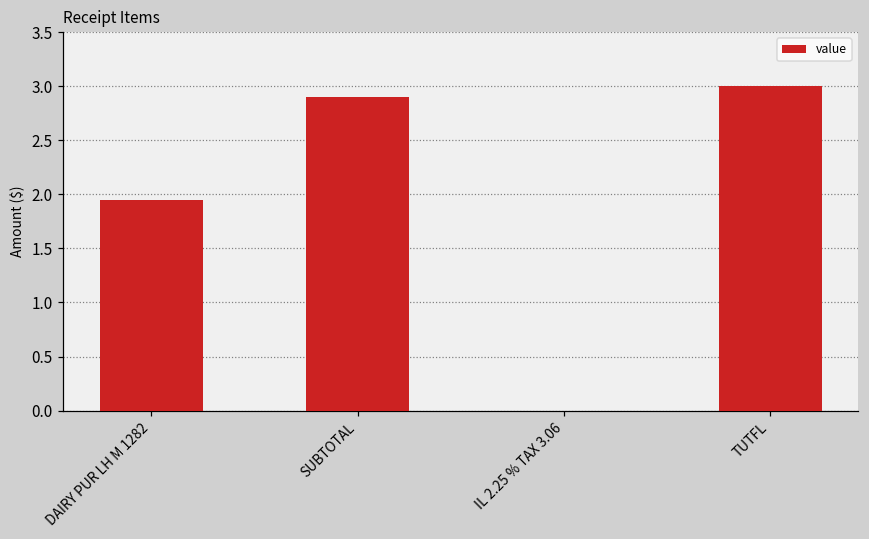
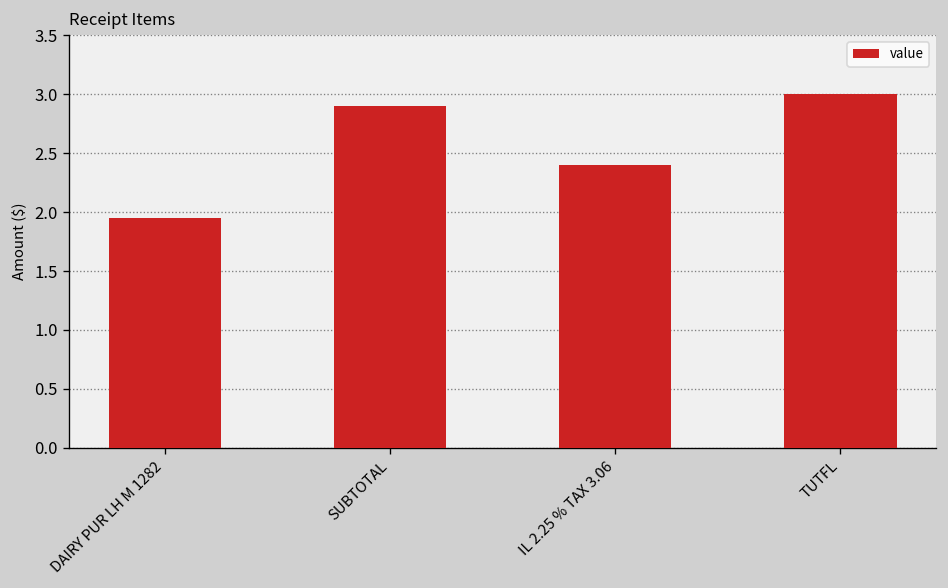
  {
    "DAIRY PUR LH M 1282": 2.0,
    "SUBTOTAL": 2.9,
-   "IL 2.25 % TAX 3.06": 0.0,
+   "IL 2.25 % TAX 3.06": 2.4,
    "TUTFL": 3.0
  }
